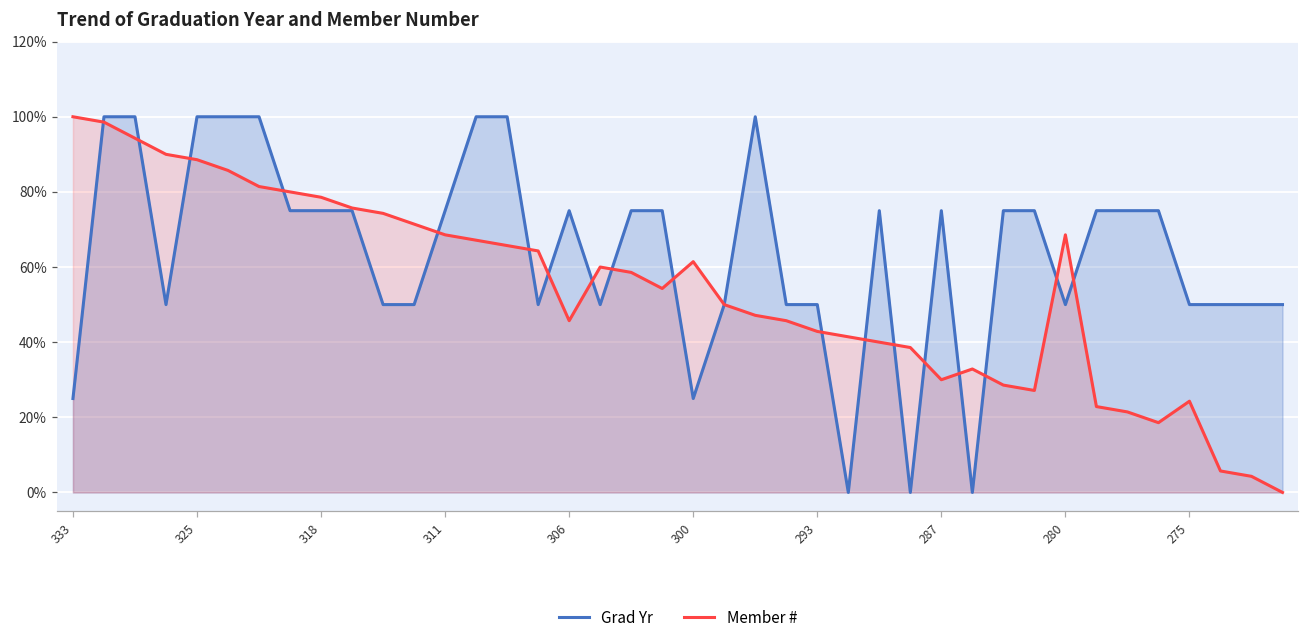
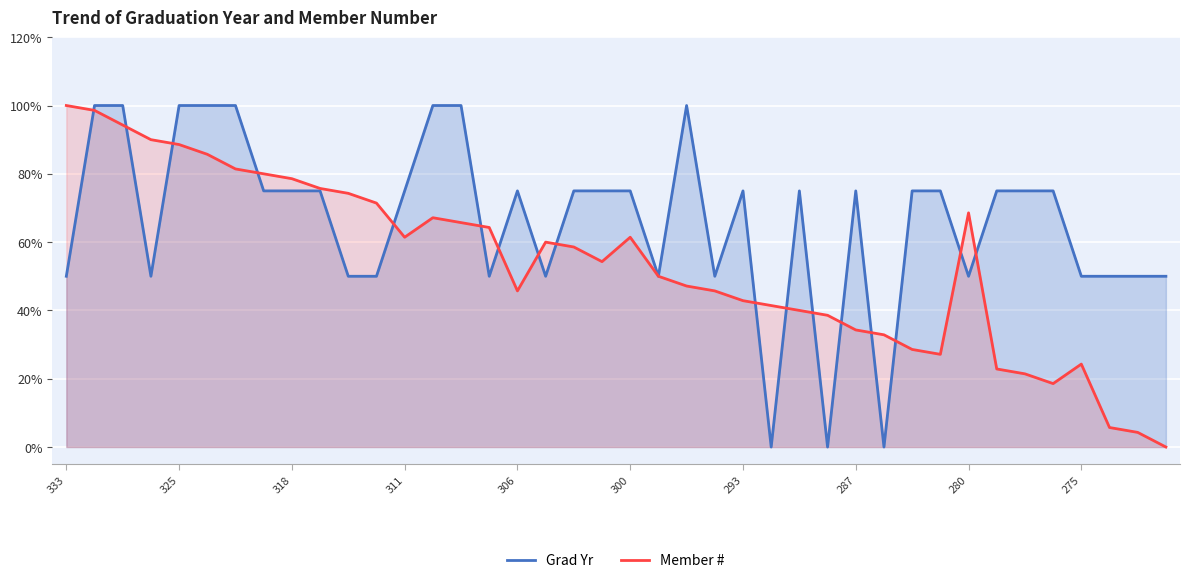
  {
    "Grad Yr": {
-     "333": "25%",
+     "333": "50%",
      "325": "100%",
      "318": "75%",
      "311": "75%",
      "306": "75%",
-     "300": "25%",
-     "293": "50%",
+     "300": "75%",
+     "293": "75%",
      "287": "75%",
      "280": "50%",
      "275": "50%"
    },
    "Member #": {
      "333": "100%",
      "325": "89%",
      "318": "79%",
-     "311": "69%",
+     "311": "61%",
      "306": "46%",
      "300": "61%",
      "293": "43%",
-     "287": "30%",
+     "287": "34%",
      "280": "69%",
      "275": "24%"
    }
  }
